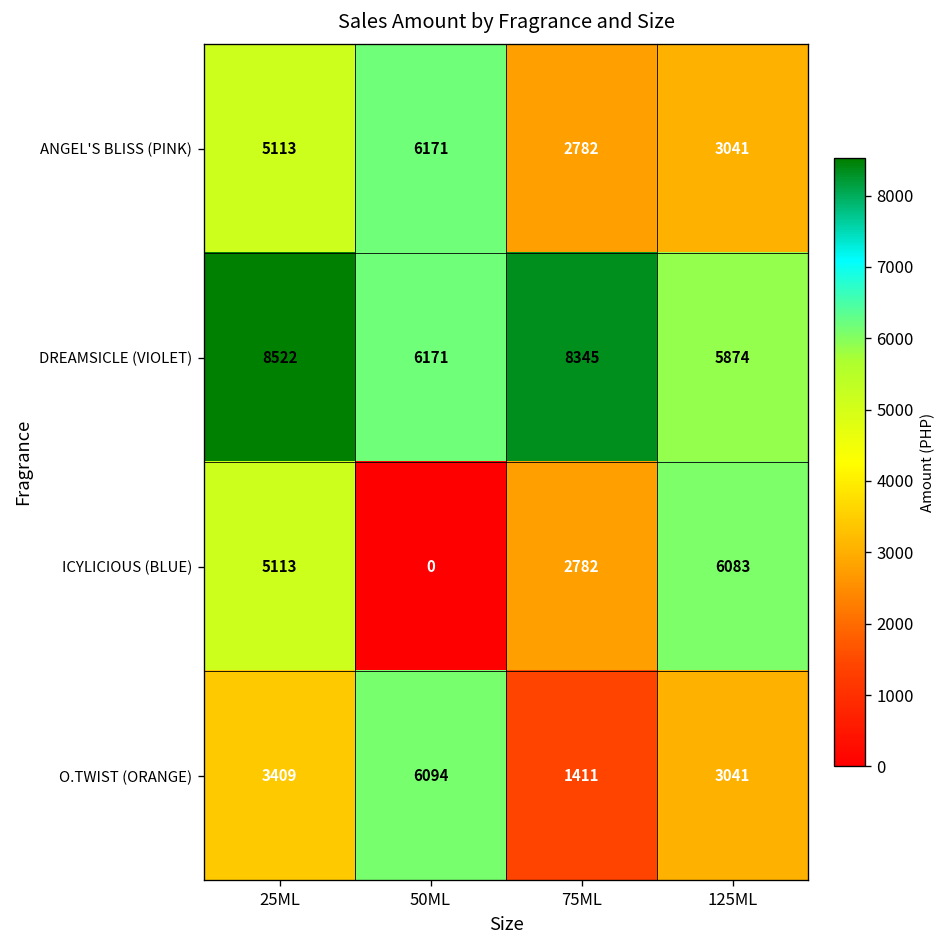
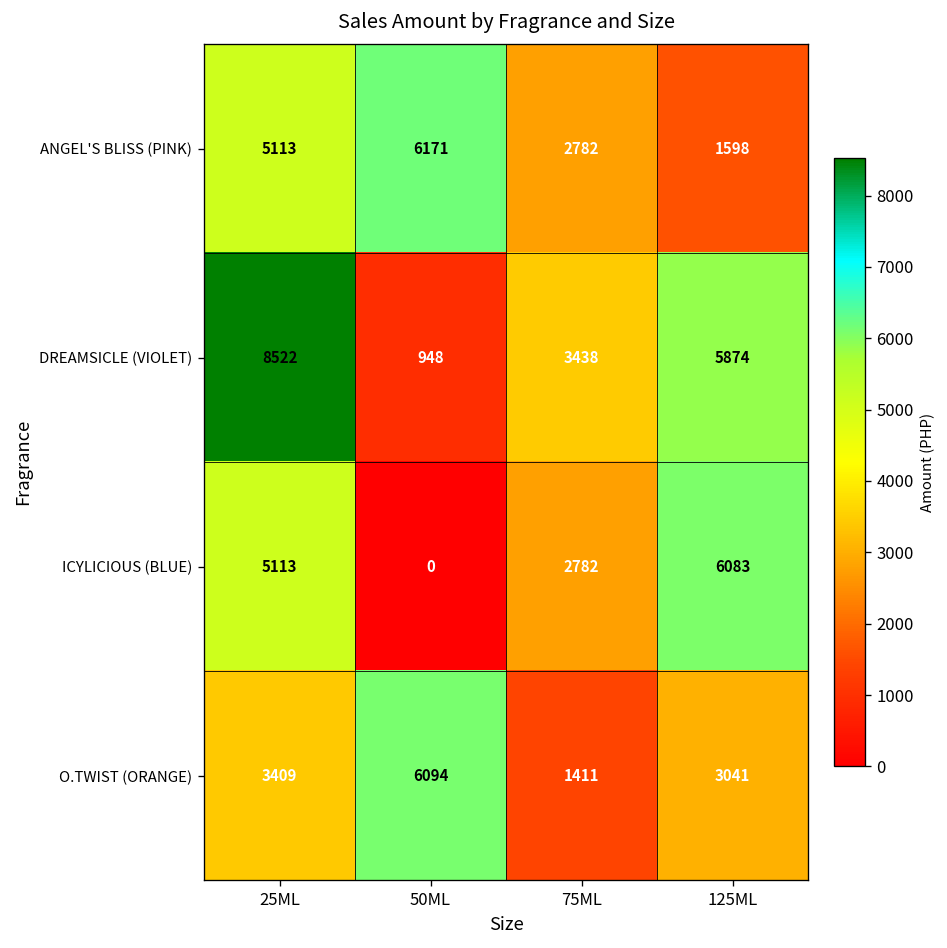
  {
    "ANGEL'S BLISS (PINK)": {
      "25ML": 5113,
      "50ML": 6171,
      "75ML": 2782,
-     "125ML": 3041
+     "125ML": 1598
    },
    "DREAMSICLE (VIOLET)": {
      "25ML": 8522,
-     "50ML": 6171,
-     "75ML": 8345,
+     "50ML": 948,
+     "75ML": 3438,
      "125ML": 5874
    },
    "ICYLICIOUS (BLUE)": {
      "25ML": 5113,
      "50ML": 0,
      "75ML": 2782,
      "125ML": 6083
    },
    "O.TWIST (ORANGE)": {
      "25ML": 3409,
      "50ML": 6094,
      "75ML": 1411,
      "125ML": 3041
    }
  }
